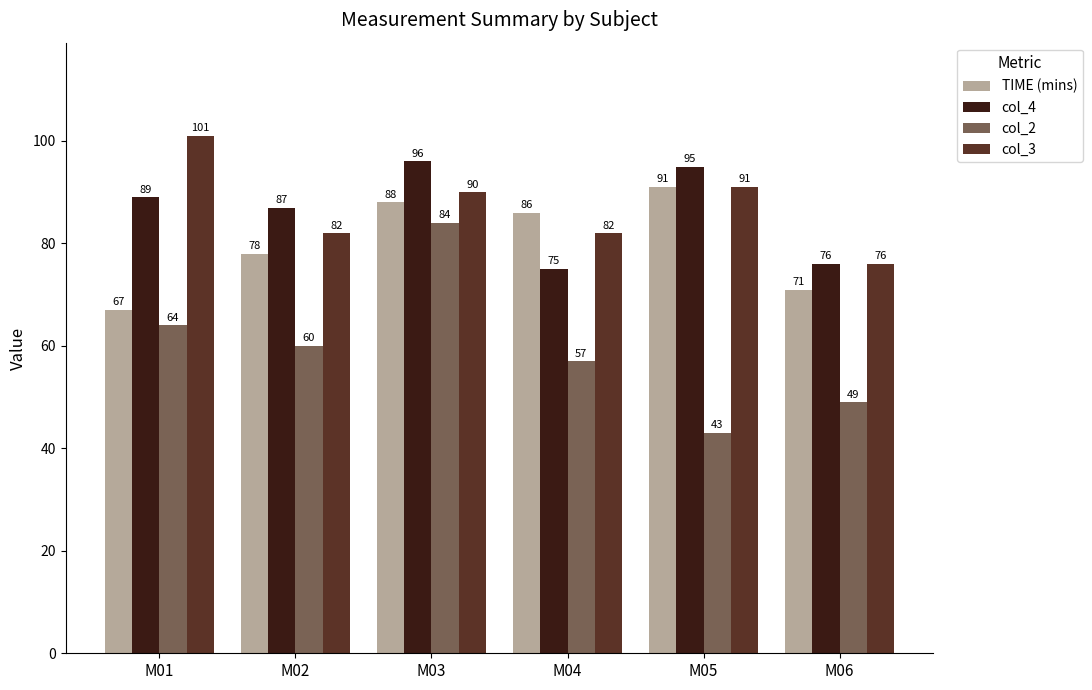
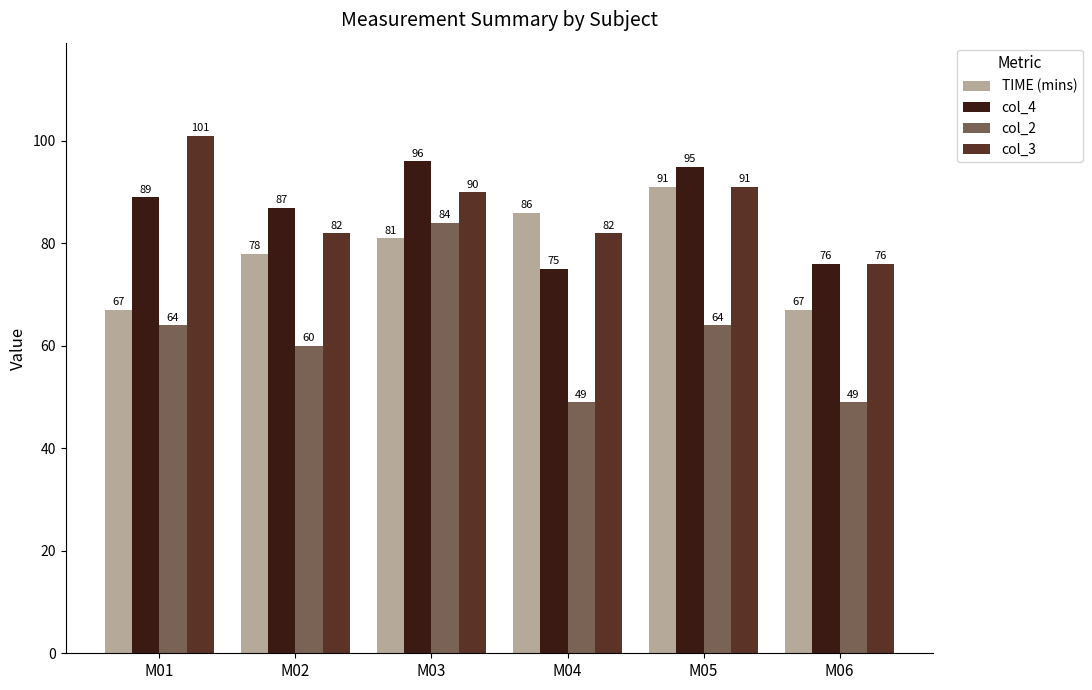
  {
    "TIME (mins)": {
      "M01": 67,
      "M02": 78,
-     "M03": 88,
+     "M03": 81,
      "M04": 86,
      "M05": 91,
-     "M06": 71
+     "M06": 67
    },
    "col_2": {
      "M01": 64,
      "M02": 60,
      "M03": 84,
-     "M04": 57,
-     "M05": 43,
+     "M04": 49,
+     "M05": 64,
      "M06": 49
    }
  }
